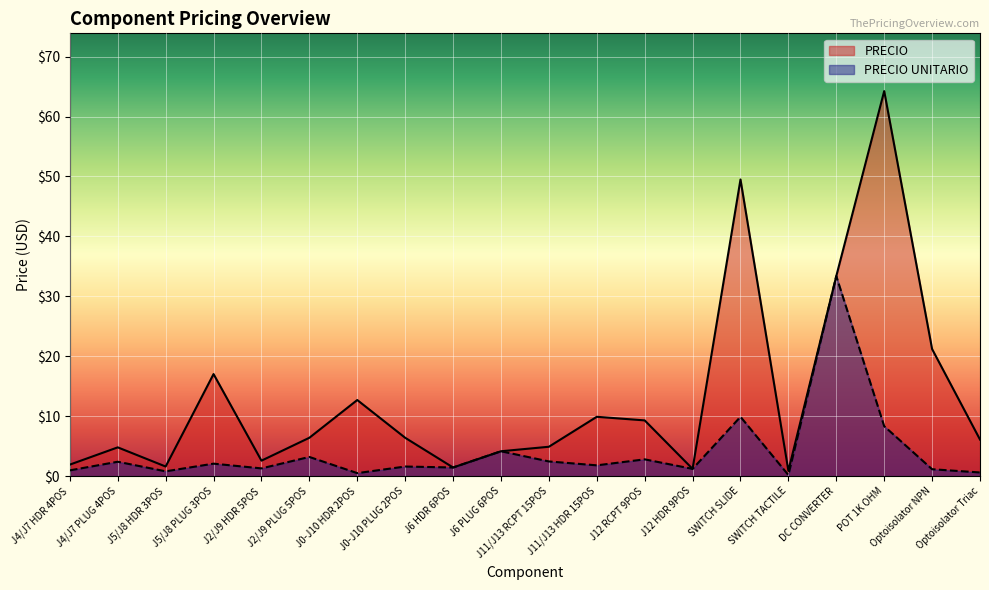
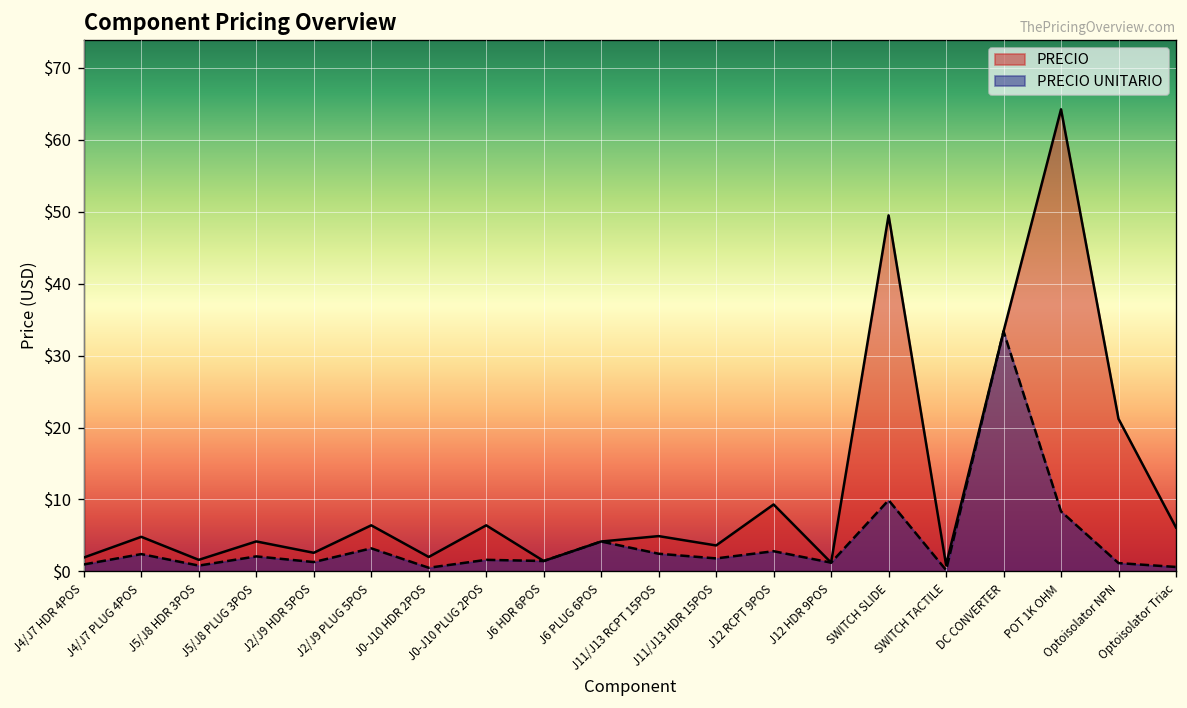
  {
    "PRECIO": {
      "J4/J7 HDR 4POS": "$2",
      "J4/J7 PLUG 4POS": "$5",
      "J5/J8 HDR 3POS": "$2",
-     "J5/J8 PLUG 3POS": "$17",
+     "J5/J8 PLUG 3POS": "$4",
      "J2/J9 HDR 5POS": "$3",
      "J2/J9 PLUG 5POS": "$6",
-     "J0-J10 HDR 2POS": "$13",
+     "J0-J10 HDR 2POS": "$2",
      "J0-J10 PLUG 2POS": "$6",
      "J11/J13 RCPT 15POS": "$5",
-     "J11/J13 HDR 15POS": "$10",
+     "J11/J13 HDR 15POS": "$4",
      "J12 RCPT 9POS": "$9",
      "SWITCH SLIDE": "$50",
      "SWITCH TACTILE": "$1",
      "POT 1K OHM": "$64",
      "Optoisolator NPN": "$21",
      "Optoisolator Triac": "$6"
    },
    "PRECIO UNITARIO": {
      "J4/J7 HDR 4POS": "$1",
      "J4/J7 PLUG 4POS": "$2",
      "J5/J8 HDR 3POS": "$1",
      "J5/J8 PLUG 3POS": "$2",
      "J2/J9 HDR 5POS": "$1",
      "J2/J9 PLUG 5POS": "$3",
      "J0-J10 HDR 2POS": "$1",
      "J0-J10 PLUG 2POS": "$2",
      "J11/J13 RCPT 15POS": "$2",
      "J11/J13 HDR 15POS": "$2",
      "J12 RCPT 9POS": "$3",
      "SWITCH SLIDE": "$10",
      "SWITCH TACTILE": "$0",
      "POT 1K OHM": "$8",
      "Optoisolator NPN": "$1",
      "Optoisolator Triac": "$1"
    }
  }
